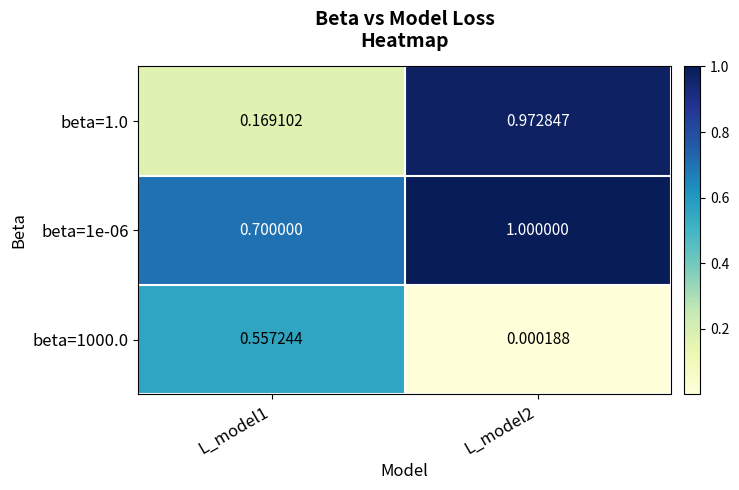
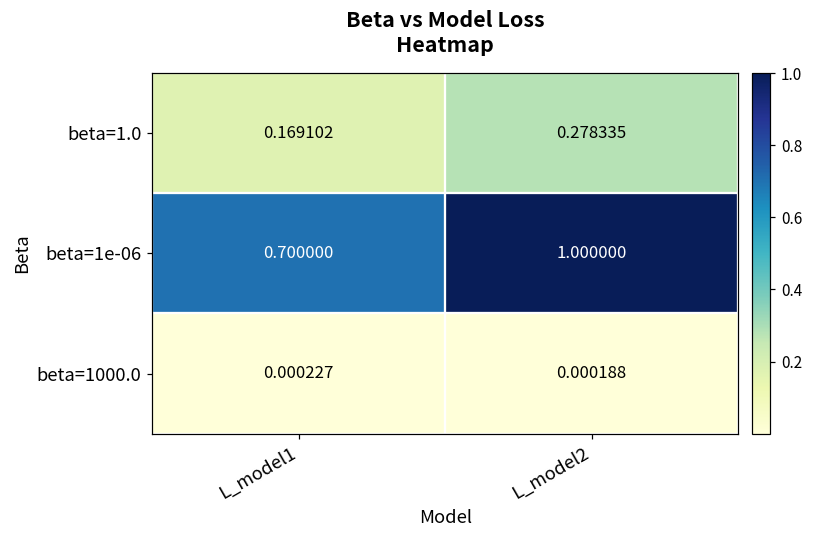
  {
    "beta=1.0": {
      "L_model1": 0.169102,
-     "L_model2": 0.972847
+     "L_model2": 0.278335
    },
    "beta=1e-06": {
      "L_model1": 0.700000,
      "L_model2": 1.000000
    },
    "beta=1000.0": {
-     "L_model1": 0.557244,
+     "L_model1": 0.000227,
      "L_model2": 0.000188
    }
  }
